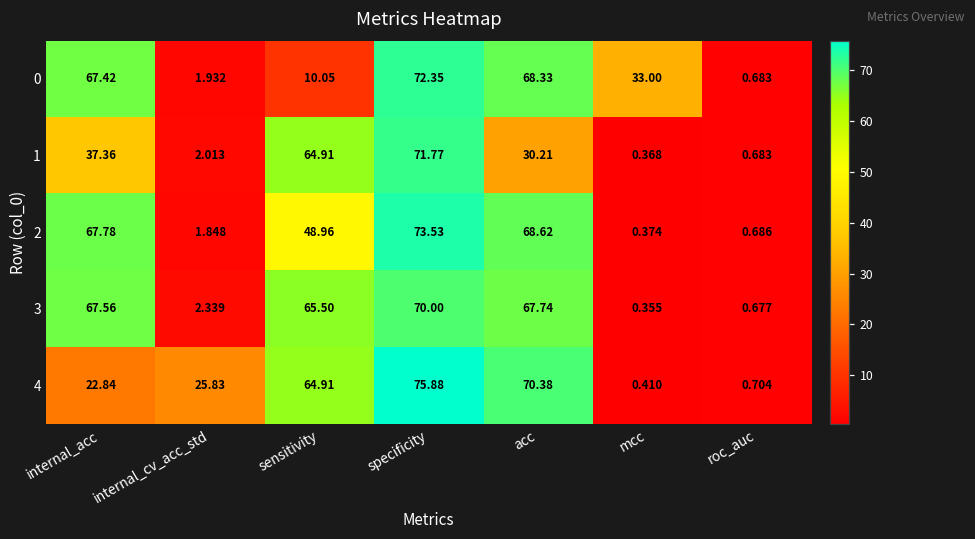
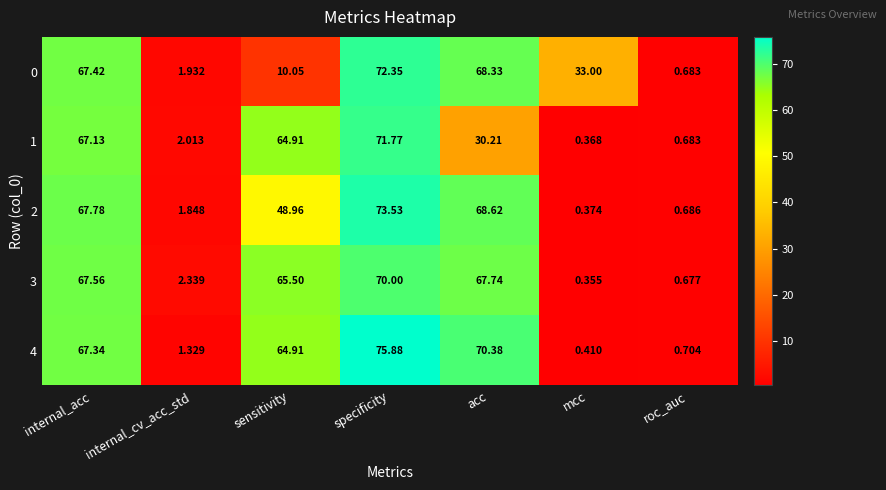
  {
    "0": {
      "internal_acc": 67.42,
      "internal_cv_acc_std": 1.932,
      "sensitivity": 10.05,
      "specificity": 72.35,
      "acc": 68.33,
      "mcc": 33.00,
      "roc_auc": 0.683
    },
    "1": {
-     "internal_acc": 37.36,
+     "internal_acc": 67.13,
      "internal_cv_acc_std": 2.013,
      "sensitivity": 64.91,
      "specificity": 71.77,
      "acc": 30.21,
      "mcc": 0.368,
      "roc_auc": 0.683
    },
    "2": {
      "internal_acc": 67.78,
      "internal_cv_acc_std": 1.848,
      "sensitivity": 48.96,
      "specificity": 73.53,
      "acc": 68.62,
      "mcc": 0.374,
      "roc_auc": 0.686
    },
    "3": {
      "internal_acc": 67.56,
      "internal_cv_acc_std": 2.339,
      "sensitivity": 65.50,
      "specificity": 70.00,
      "acc": 67.74,
      "mcc": 0.355,
      "roc_auc": 0.677
    },
    "4": {
-     "internal_acc": 22.84,
-     "internal_cv_acc_std": 25.83,
+     "internal_acc": 67.34,
+     "internal_cv_acc_std": 1.329,
      "sensitivity": 64.91,
      "specificity": 75.88,
      "acc": 70.38,
      "mcc": 0.410,
      "roc_auc": 0.704
    }
  }
